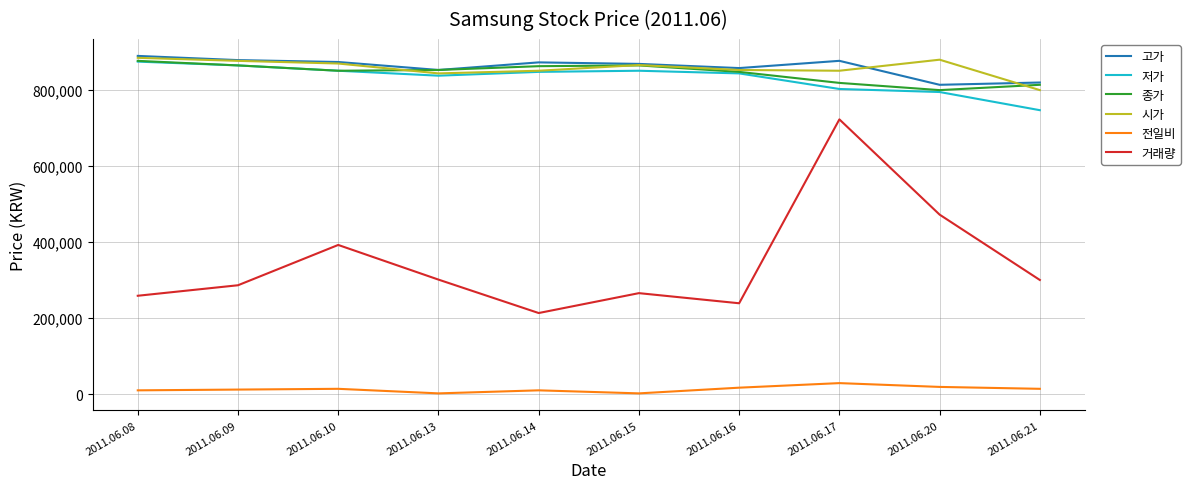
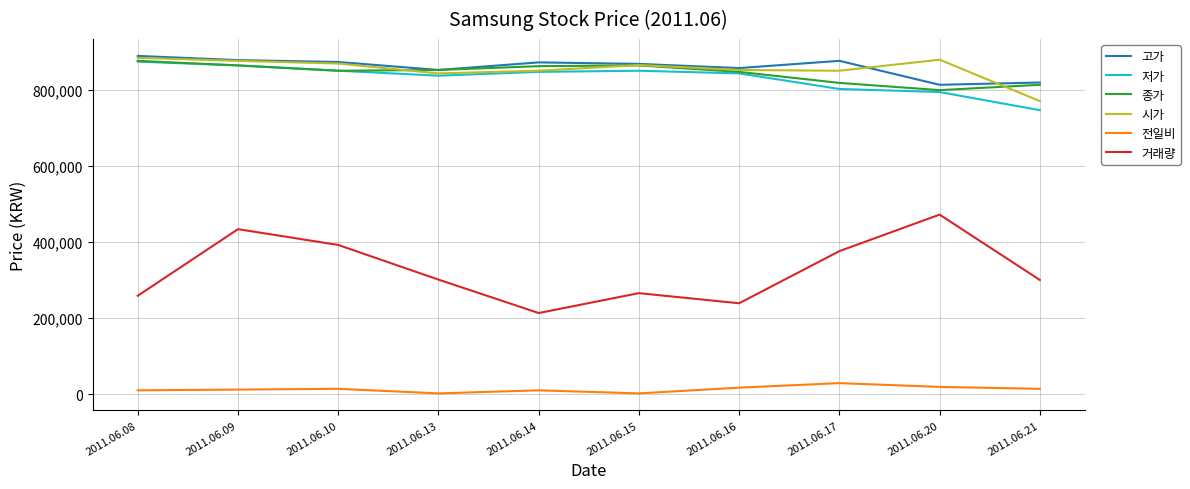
  {
    "고가": {
      "2011.06.14": "870,000",
      "2011.06.17": "880,000",
      "2011.06.20": "810,000"
    },
    "저가": {
      "2011.06.15": "850,000",
      "2011.06.17": "800,000",
      "2011.06.21": "750,000"
    },
    "종가": {
      "2011.06.14": "860,000",
      "2011.06.17": "820,000"
    },
    "시가": {
      "2011.06.17": "850,000",
      "2011.06.20": "880,000",
-     "2011.06.21": "800,000"
+     "2011.06.21": "770,000"
    },
    "전일비": {
      "2011.06.08": "10,000",
      "2011.06.09": "10,000",
      "2011.06.10": "10,000",
      "2011.06.13": "0",
      "2011.06.14": "10,000",
      "2011.06.15": "0",
      "2011.06.16": "20,000",
      "2011.06.17": "30,000",
      "2011.06.20": "20,000",
      "2011.06.21": "10,000"
    },
    "거래량": {
      "2011.06.08": "260,000",
-     "2011.06.09": "290,000",
+     "2011.06.09": "430,000",
      "2011.06.10": "390,000",
      "2011.06.13": "300,000",
      "2011.06.14": "210,000",
      "2011.06.15": "270,000",
      "2011.06.16": "240,000",
-     "2011.06.17": "720,000",
+     "2011.06.17": "380,000",
      "2011.06.20": "470,000",
      "2011.06.21": "300,000"
    }
  }
